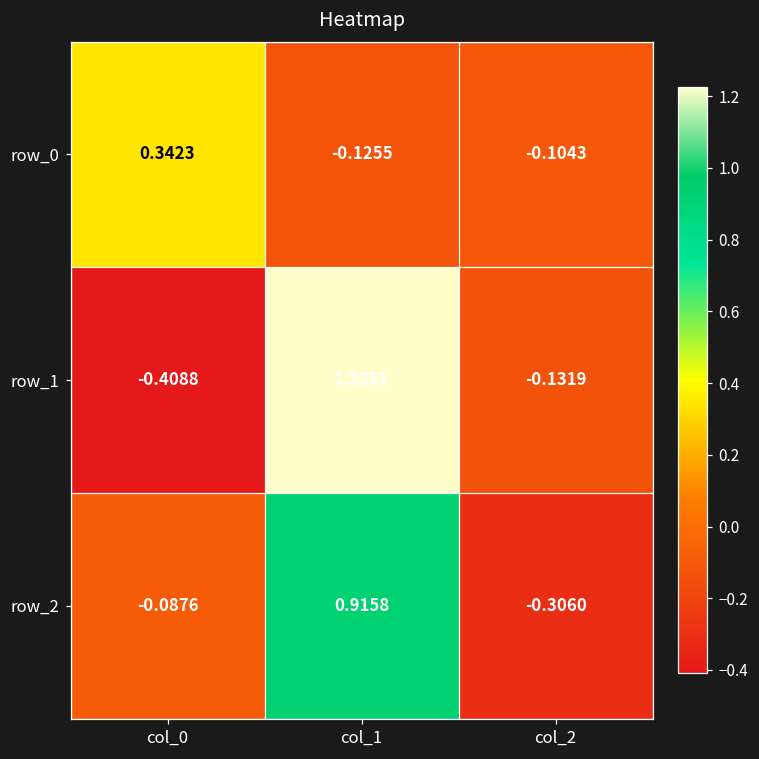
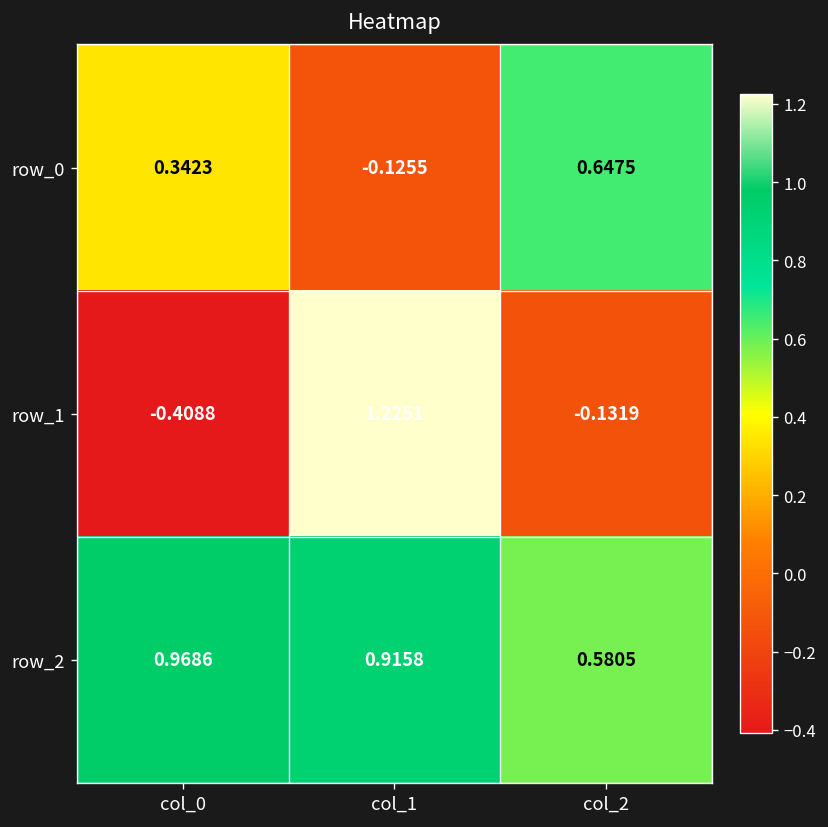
  {
    "row_0": {
      "col_0": 0.3423,
      "col_1": -0.1255,
-     "col_2": -0.1043
+     "col_2": 0.6475
    },
    "row_1": {
      "col_0": -0.4088,
      "col_1": 1.2251,
      "col_2": -0.1319
    },
    "row_2": {
-     "col_0": -0.0876,
+     "col_0": 0.9686,
      "col_1": 0.9158,
-     "col_2": -0.3060
+     "col_2": 0.5805
    }
  }
